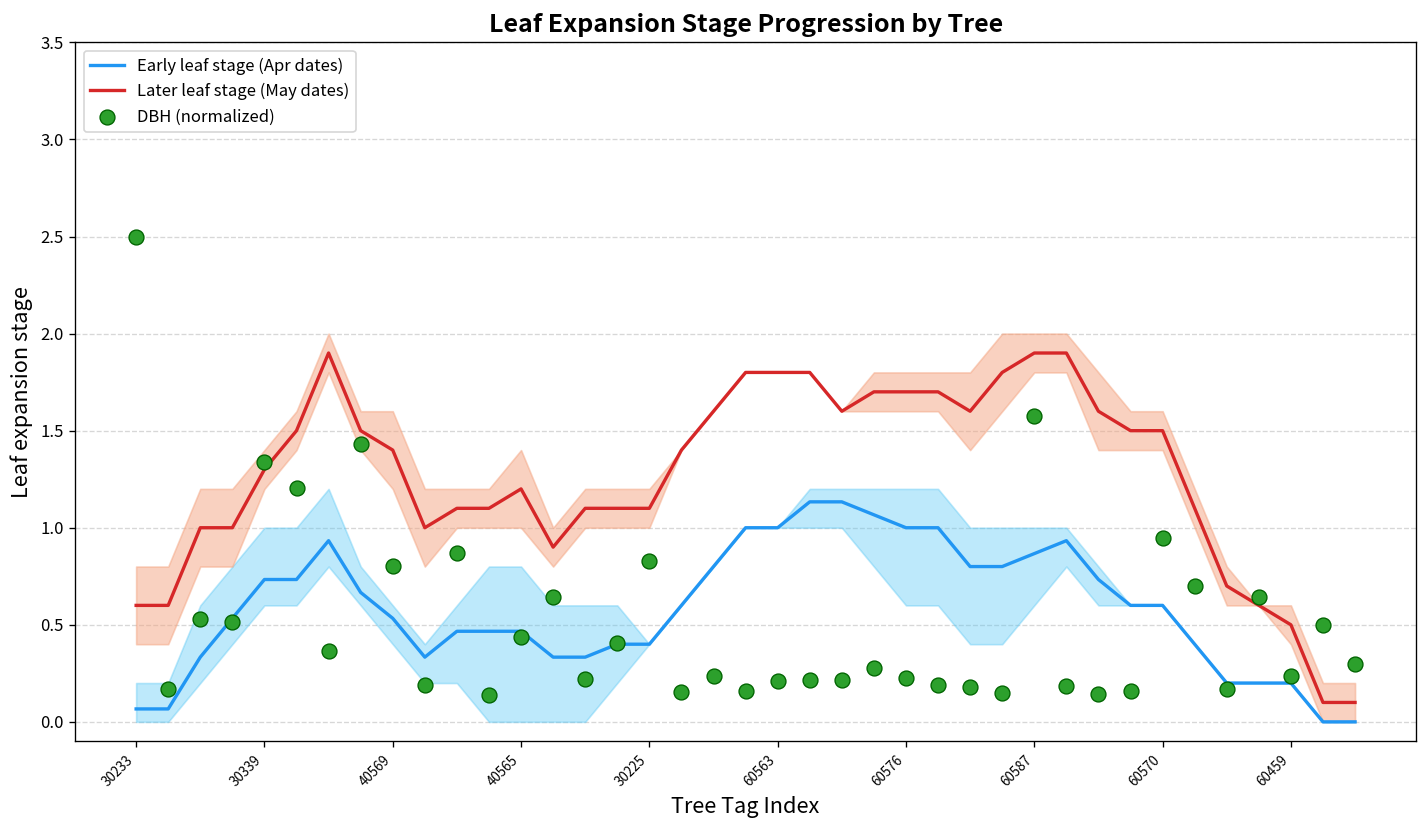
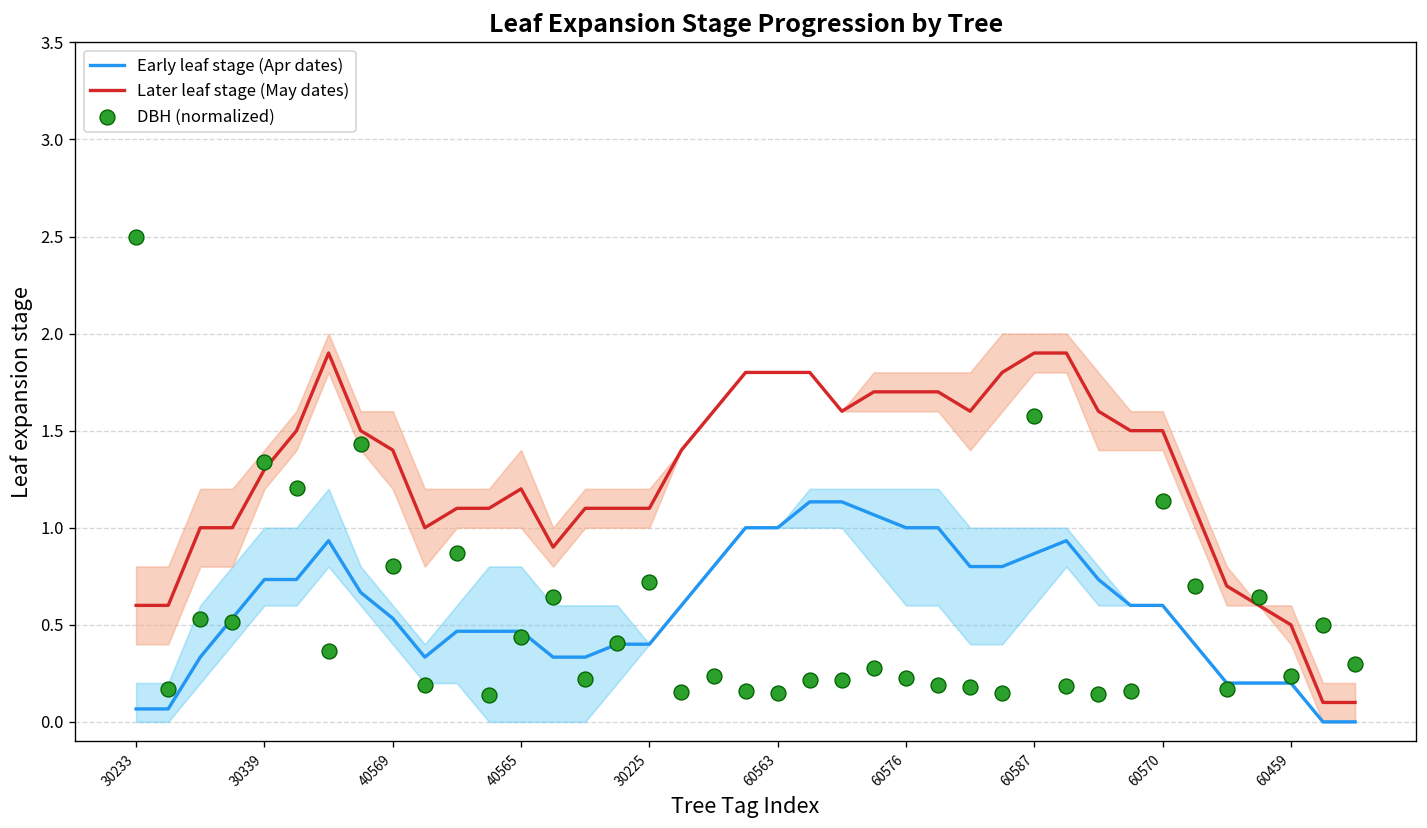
  {
    "Early leaf stage (Apr dates)": {
      "30233": 0.07,
      "30339": 0.73,
      "40569": 0.53,
      "40565": 0.47,
      "60576": 1.00,
      "60587": 0.87
    },
    "Later leaf stage (May dates)": {
      "30233": 0.60,
      "30339": 1.30,
      "40569": 1.40,
      "40565": 1.20,
      "30225": 1.10,
      "60576": 1.70,
      "60587": 1.90,
      "60570": 1.50,
      "60459": 0.50
    },
    "DBH (normalized)": {
-     "30225": 0.83,
-     "60563": 0.21,
-     "60570": 0.95
+     "30225": 0.72,
+     "60563": 0.15,
+     "60570": 1.14
    }
  }
